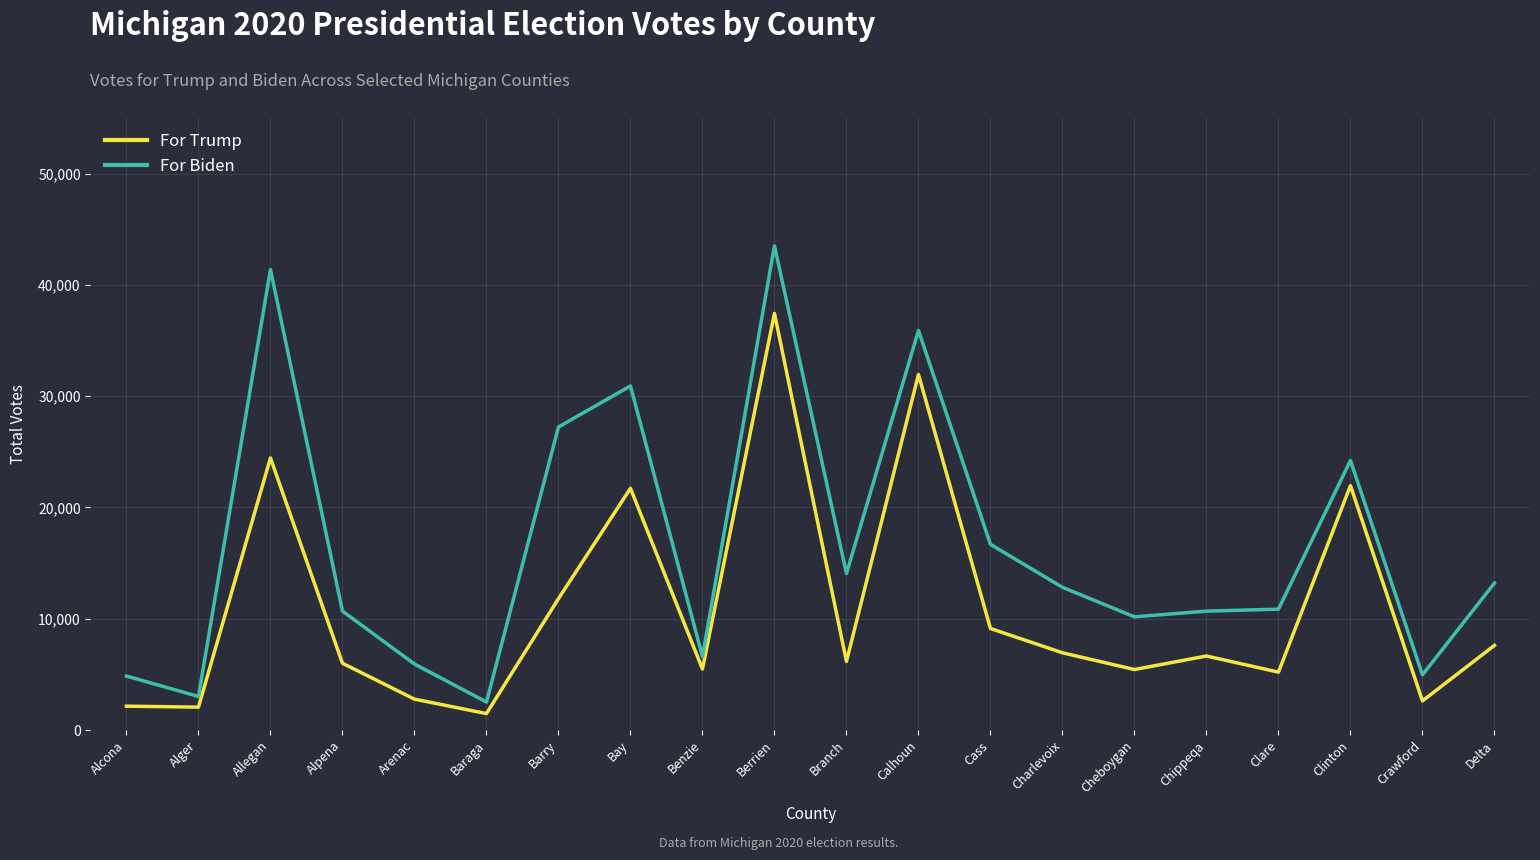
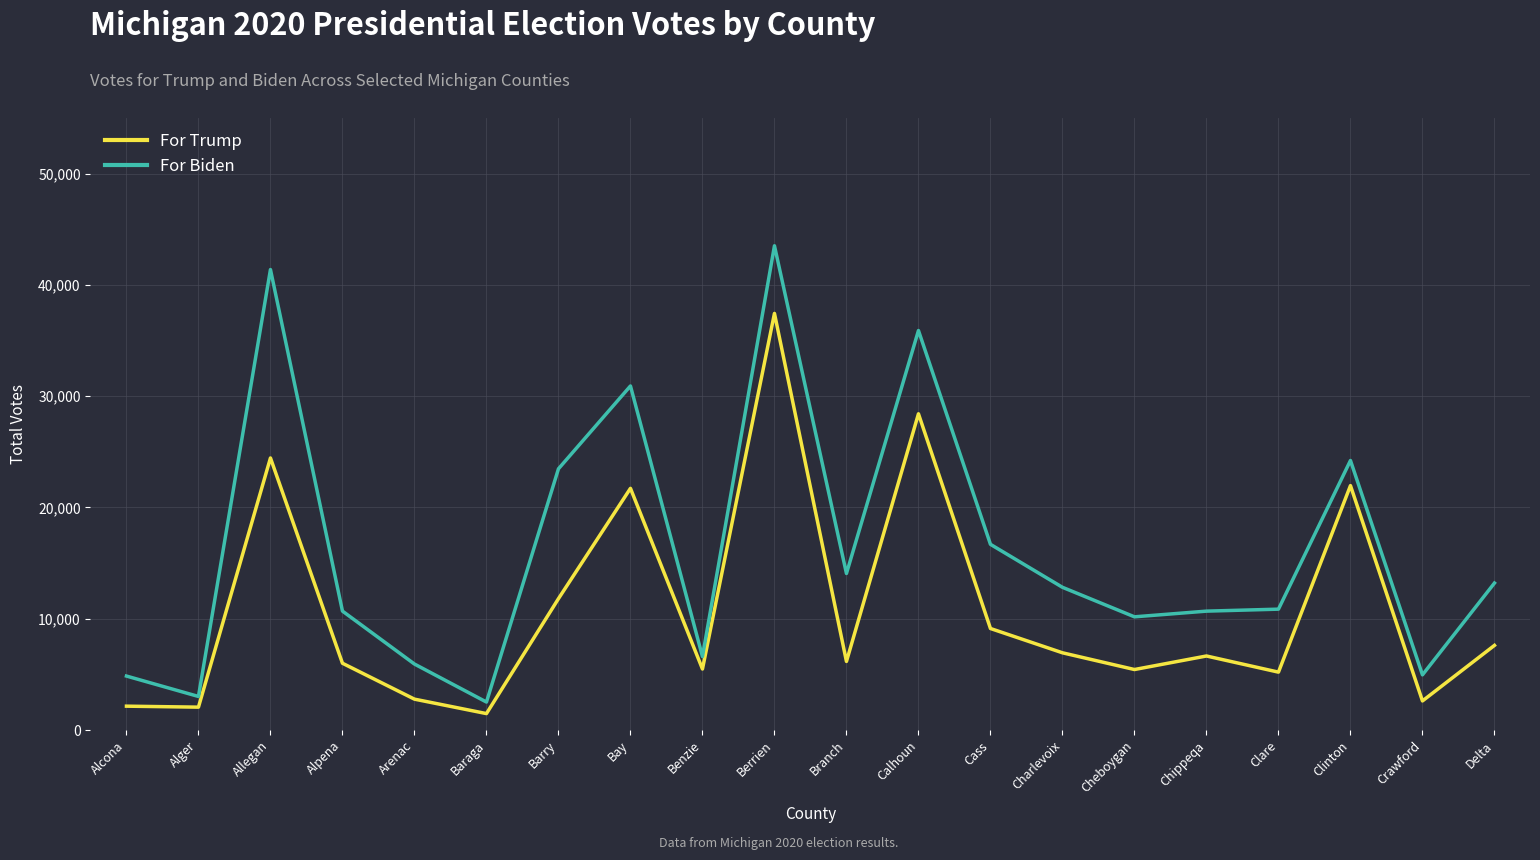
  {
    "For Trump": {
      "Alcona": "2,100",
      "Alger": "2,100",
      "Allegan": "24,400",
      "Alpena": "6,000",
      "Arenac": "2,800",
      "Baraga": "1,500",
      "Barry": "11,800",
      "Bay": "21,700",
      "Benzie": "5,500",
      "Berrien": "37,400",
      "Branch": "6,200",
-     "Calhoun": "31,900",
+     "Calhoun": "28,400",
      "Cass": "9,100",
      "Charlevoix": "6,900",
      "Cheboygan": "5,400",
      "Chippeqa": "6,700",
      "Clare": "5,200",
      "Clinton": "22,000",
      "Crawford": "2,600",
      "Delta": "7,600"
    },
    "For Biden": {
      "Alcona": "4,800",
      "Alger": "3,000",
      "Allegan": "41,400",
      "Alpena": "10,700",
      "Arenac": "5,900",
      "Baraga": "2,500",
-     "Barry": "27,200",
+     "Barry": "23,500",
      "Bay": "30,900",
      "Benzie": "6,600",
      "Berrien": "43,500",
      "Branch": "14,100",
      "Calhoun": "35,900",
      "Cass": "16,700",
      "Charlevoix": "12,800",
      "Cheboygan": "10,200",
      "Chippeqa": "10,700",
      "Clare": "10,900",
      "Clinton": "24,200",
      "Crawford": "5,000",
      "Delta": "13,200"
    }
  }
